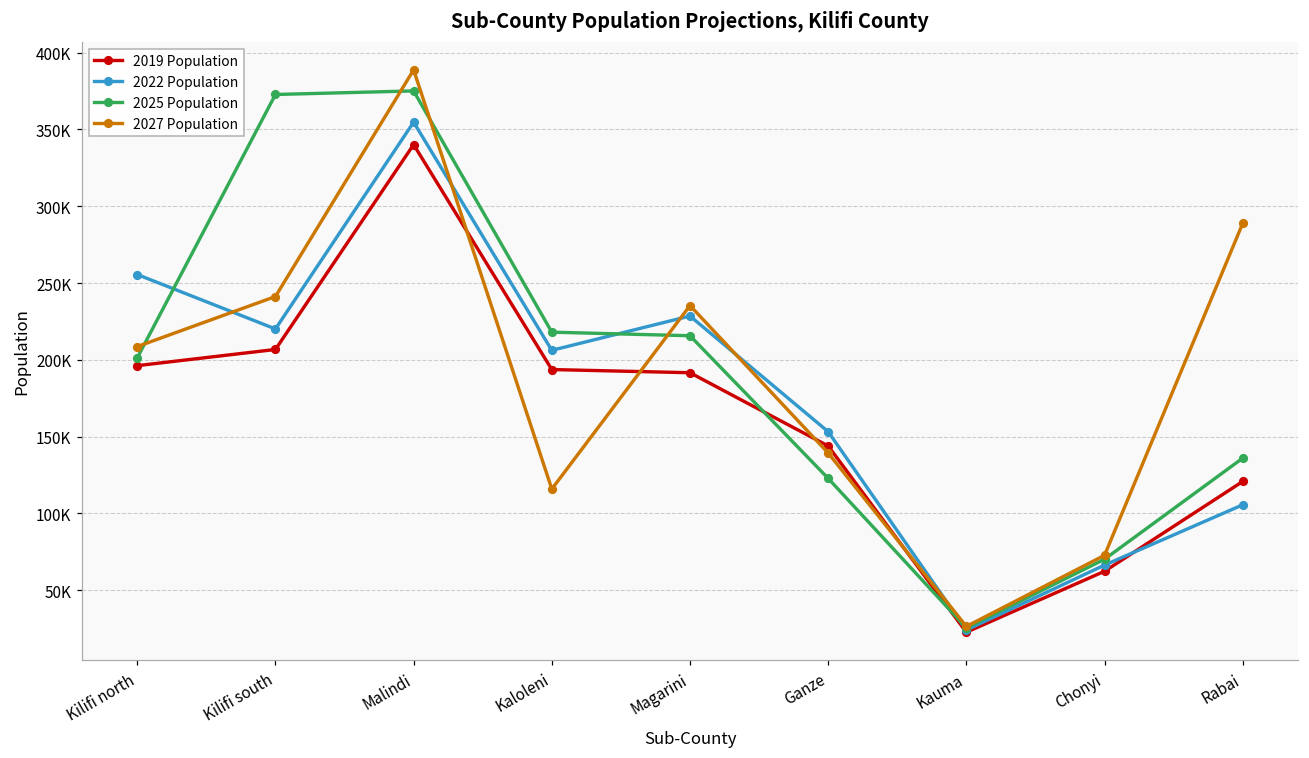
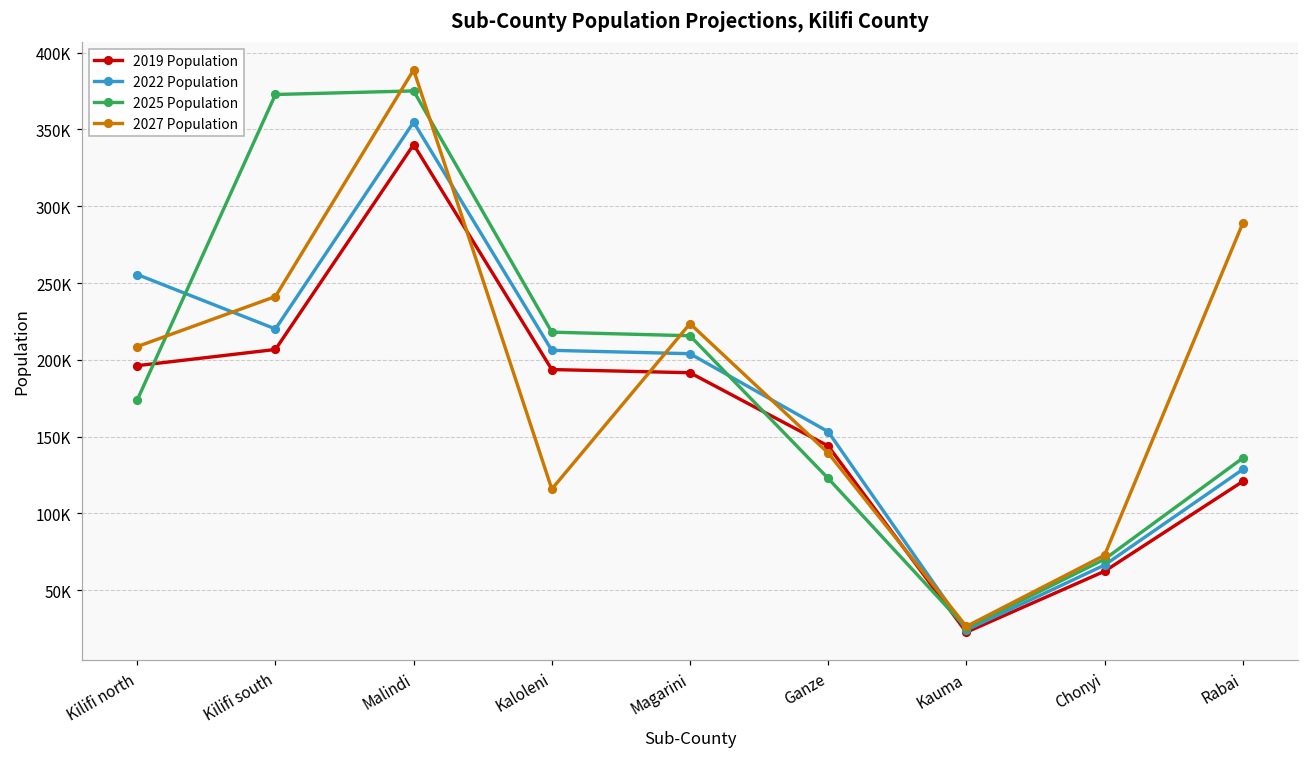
  {
    "2019 Population": {
      "Kilifi north": 196000,
      "Kilifi south": 207000,
      "Malindi": 340000,
      "Kaloleni": 194000,
      "Magarini": 192000,
      "Ganze": 144000,
      "Chonyi": 62000,
      "Rabai": 121000
    },
    "2022 Population": {
      "Kilifi north": 256000,
      "Kilifi south": 220000,
      "Malindi": 355000,
      "Kaloleni": 206000,
-     "Magarini": 229000,
+     "Magarini": 204000,
      "Ganze": 153000,
      "Chonyi": 66000,
-     "Rabai": 106000
+     "Rabai": 129000
    },
    "2025 Population": {
-     "Kilifi north": 201000,
+     "Kilifi north": 174000,
      "Kilifi south": 373000,
      "Malindi": 375000,
      "Kaloleni": 218000,
      "Magarini": 216000,
      "Ganze": 123000,
      "Chonyi": 70000,
      "Rabai": 136000
    },
    "2027 Population": {
      "Kilifi north": 209000,
      "Kilifi south": 241000,
      "Malindi": 389000,
      "Kaloleni": 116000,
-     "Magarini": 235000,
+     "Magarini": 224000,
      "Ganze": 139000,
      "Chonyi": 73000,
      "Rabai": 289000
    }
  }
